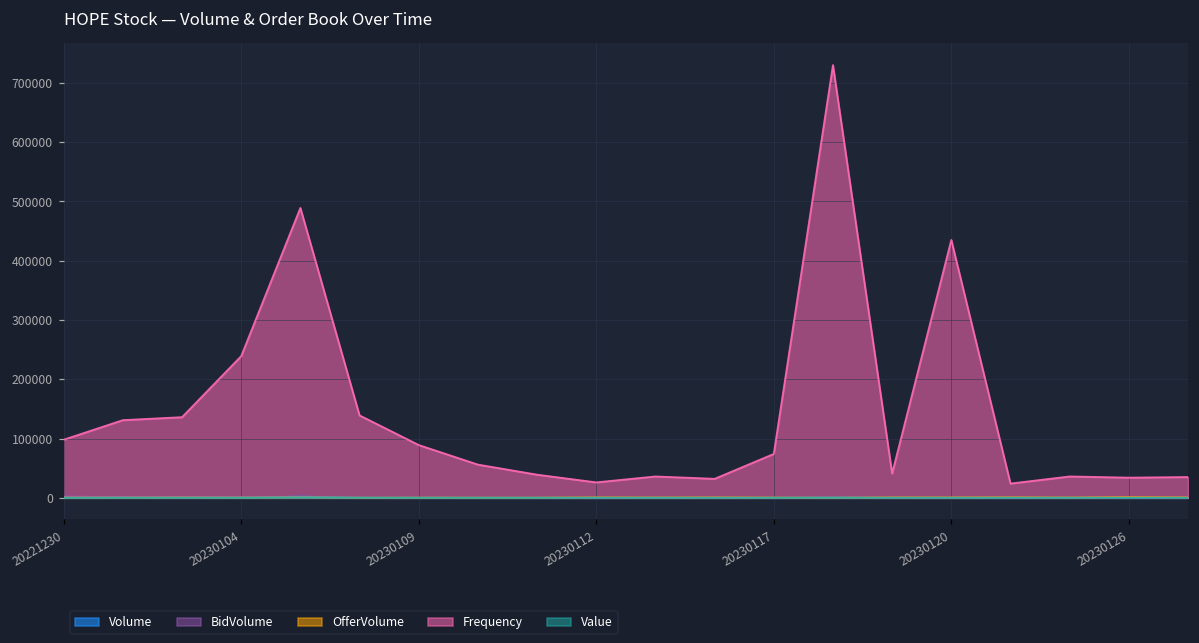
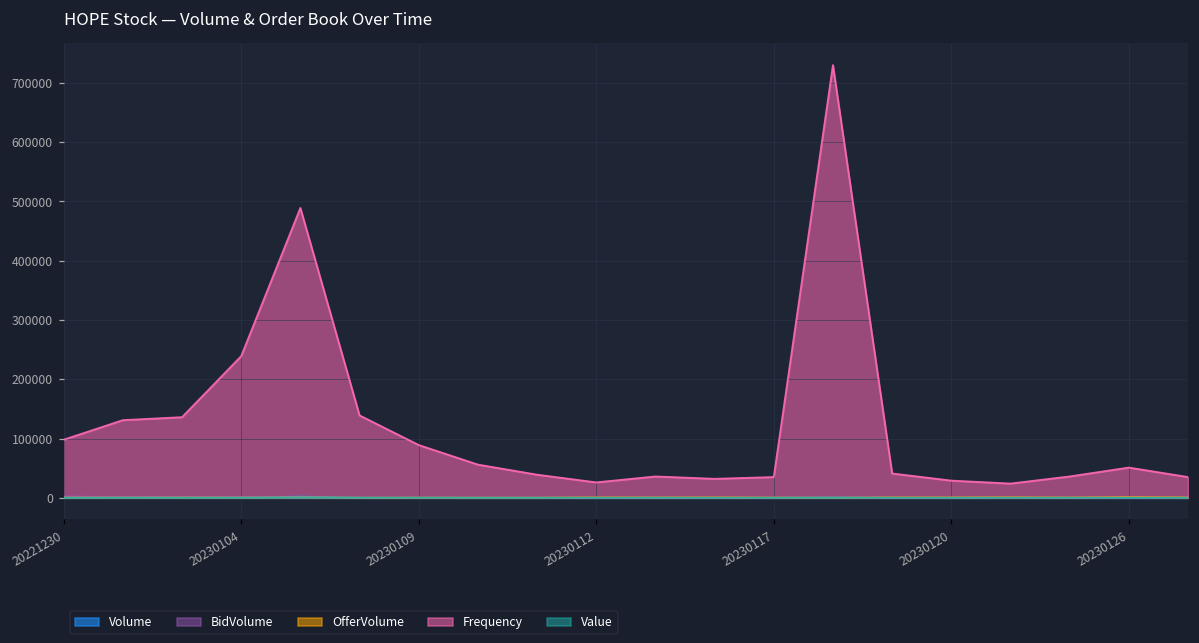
  {
    "Frequency": {
      "20221230": 100000,
      "20230104": 240000,
      "20230109": 90000,
      "20230112": 30000,
-     "20230117": 70000,
-     "20230120": 440000,
-     "20230126": 30000
+     "20230117": 40000,
+     "20230120": 30000,
+     "20230126": 50000
    }
  }
